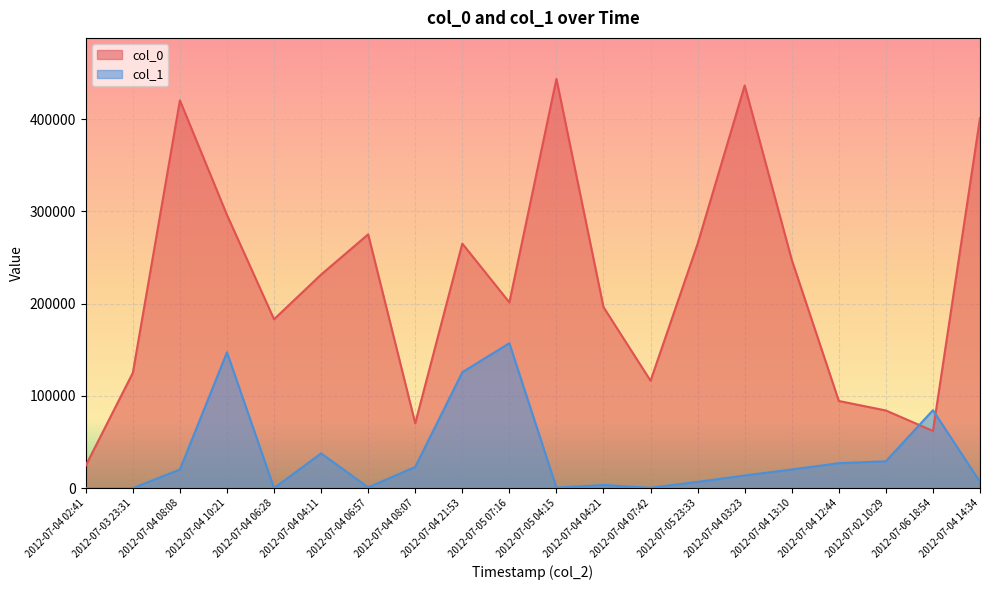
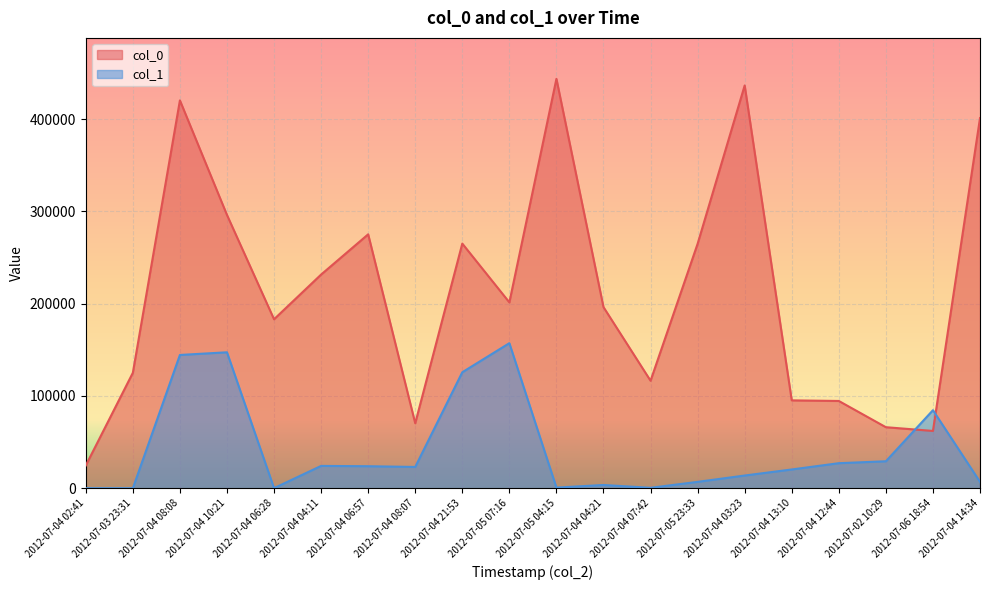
  {
    "col_0": {
      "2012-07-04 02:41": 20000,
      "2012-07-03 23:31": 130000,
      "2012-07-04 08:08": 420000,
      "2012-07-04 10:21": 300000,
      "2012-07-04 06:28": 180000,
      "2012-07-04 04:11": 230000,
      "2012-07-04 06:57": 280000,
      "2012-07-04 08:07": 70000,
      "2012-07-04 21:53": 270000,
      "2012-07-05 07:16": 200000,
      "2012-07-05 04:15": 440000,
      "2012-07-04 04:21": 200000,
      "2012-07-04 07:42": 120000,
      "2012-07-05 23:33": 260000,
      "2012-07-04 03:23": 440000,
-     "2012-07-04 13:10": 250000,
+     "2012-07-04 13:10": 100000,
      "2012-07-04 12:44": 90000,
-     "2012-07-02 10:29": 80000,
+     "2012-07-02 10:29": 70000,
      "2012-07-06 18:54": 60000,
      "2012-07-04 14:34": 400000
    },
    "col_1": {
      "2012-07-04 02:41": 0,
      "2012-07-03 23:31": 0,
-     "2012-07-04 08:08": 20000,
+     "2012-07-04 08:08": 140000,
      "2012-07-04 10:21": 150000,
      "2012-07-04 06:28": 0,
-     "2012-07-04 04:11": 40000,
-     "2012-07-04 06:57": 0,
+     "2012-07-04 04:11": 20000,
+     "2012-07-04 06:57": 20000,
      "2012-07-04 08:07": 20000,
      "2012-07-04 21:53": 130000,
      "2012-07-05 07:16": 160000,
      "2012-07-05 04:15": 0,
      "2012-07-04 04:21": 0,
      "2012-07-04 07:42": 0,
      "2012-07-05 23:33": 10000,
      "2012-07-04 03:23": 10000,
      "2012-07-04 13:10": 20000,
      "2012-07-04 12:44": 30000,
      "2012-07-02 10:29": 30000,
      "2012-07-06 18:54": 80000,
      "2012-07-04 14:34": 10000
    }
  }
